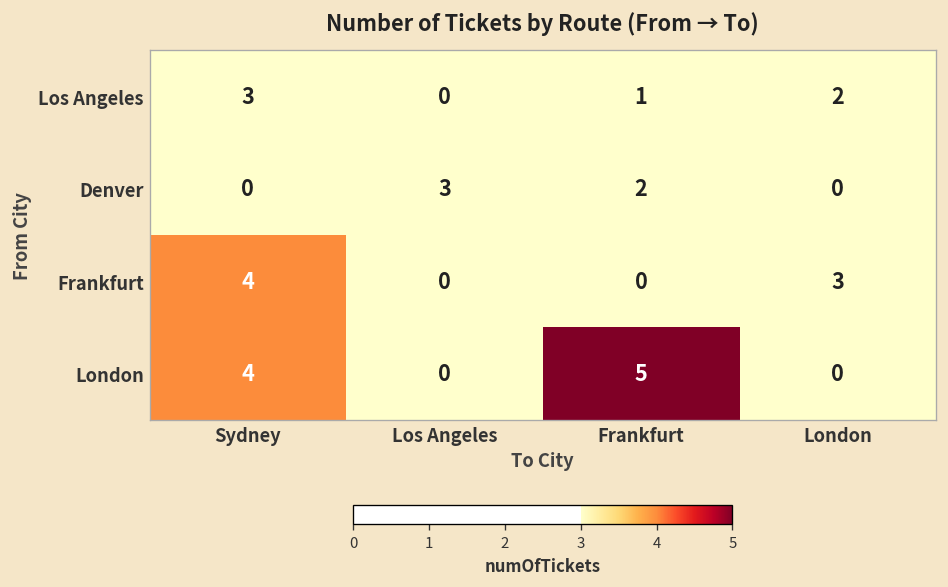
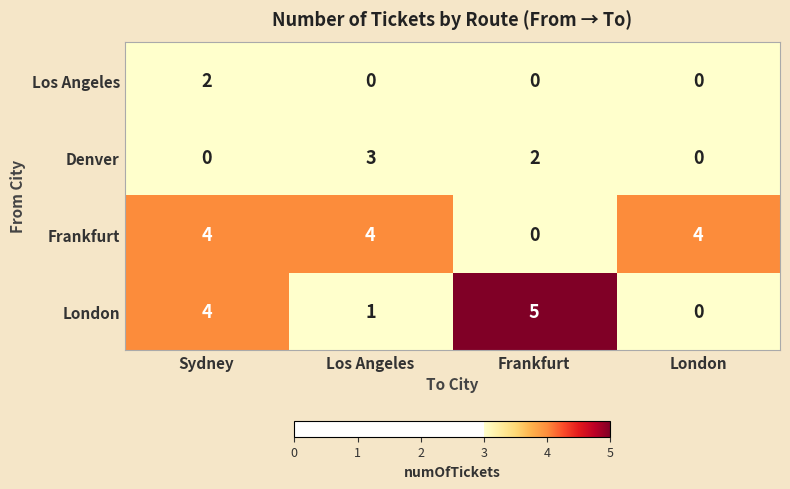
  {
    "Los Angeles": {
-     "Sydney": 3,
+     "Sydney": 2,
      "Los Angeles": 0,
-     "Frankfurt": 1,
-     "London": 2
+     "Frankfurt": 0,
+     "London": 0
    },
    "Denver": {
      "Sydney": 0,
      "Los Angeles": 3,
      "Frankfurt": 2,
      "London": 0
    },
    "Frankfurt": {
      "Sydney": 4,
-     "Los Angeles": 0,
+     "Los Angeles": 4,
      "Frankfurt": 0,
-     "London": 3
+     "London": 4
    },
    "London": {
      "Sydney": 4,
-     "Los Angeles": 0,
+     "Los Angeles": 1,
      "Frankfurt": 5,
      "London": 0
    }
  }
